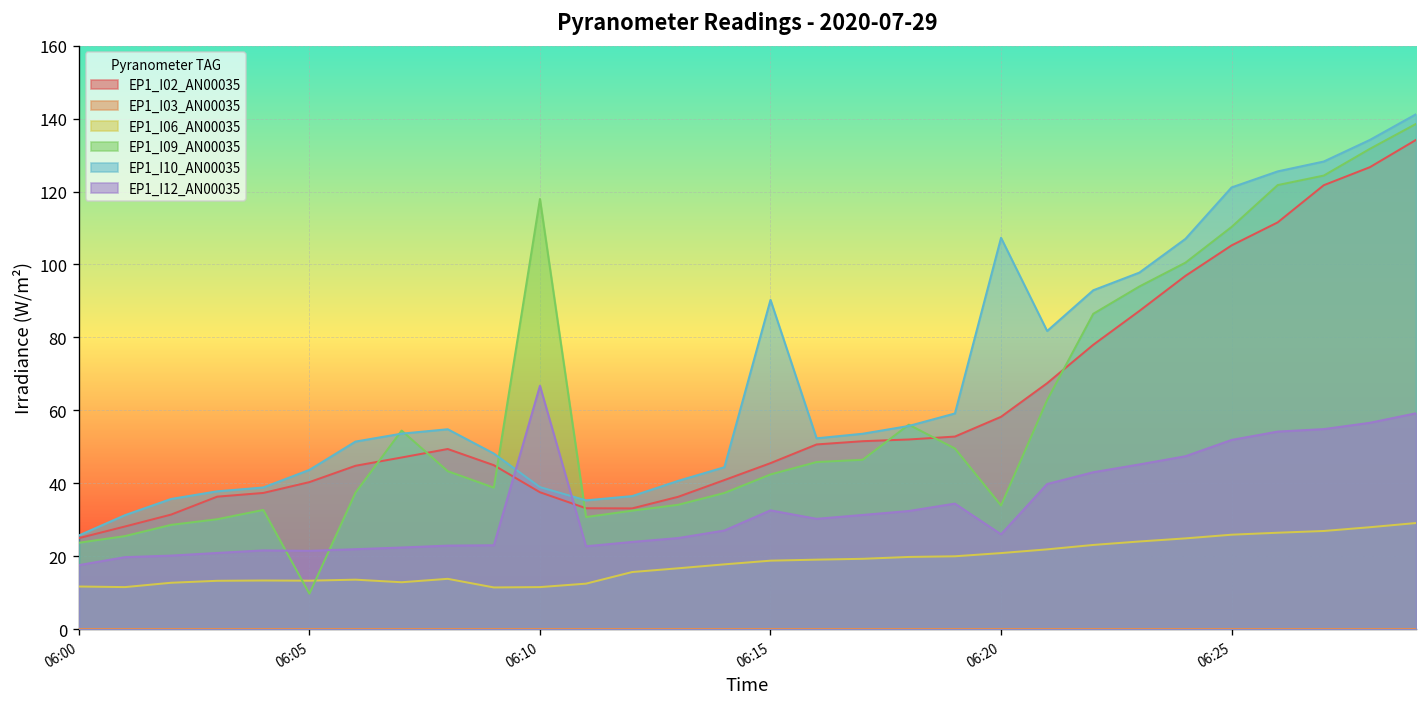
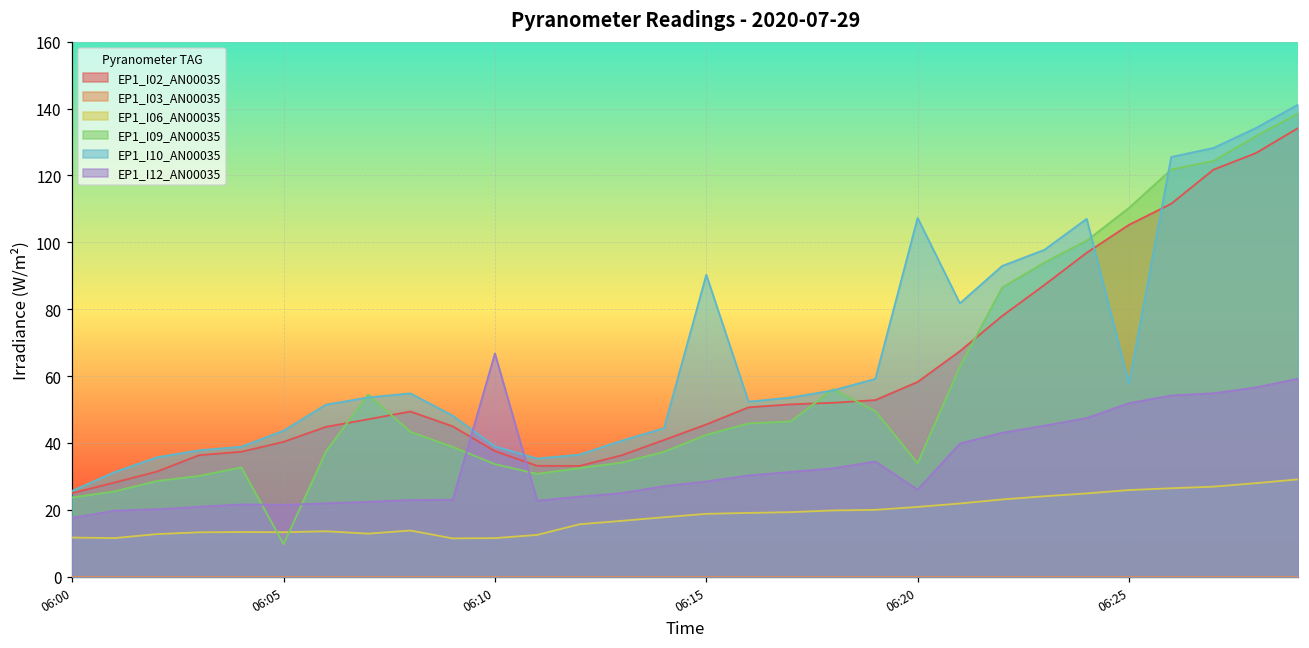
  {
    "EP1_I09_AN00035": {
      "06:00": 24,
      "06:05": 10,
-     "06:10": 118,
+     "06:10": 34,
      "06:15": 42,
      "06:20": 34,
      "06:25": 110
    },
    "EP1_I10_AN00035": {
      "06:05": 44,
      "06:10": 39,
      "06:15": 90,
      "06:20": 107,
-     "06:25": 121
+     "06:25": 58
    },
    "EP1_I12_AN00035": {
      "06:00": 18,
      "06:05": 21,
      "06:10": 67,
-     "06:15": 33,
+     "06:15": 28,
      "06:20": 26,
      "06:25": 52
    }
  }
